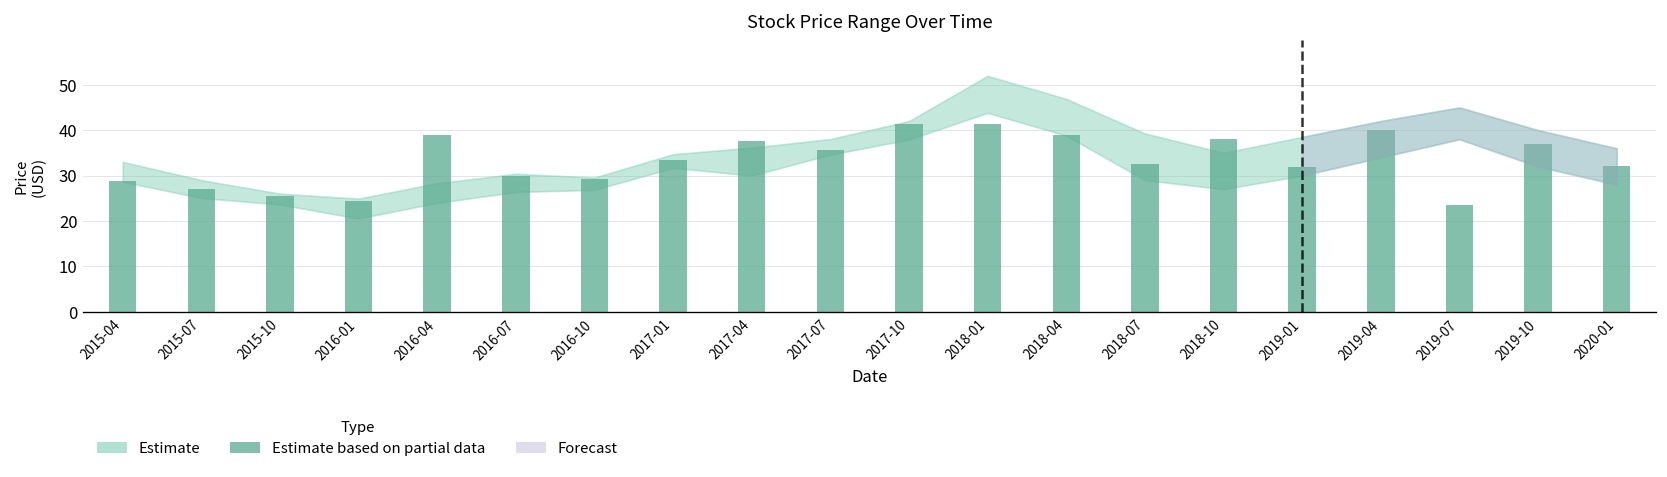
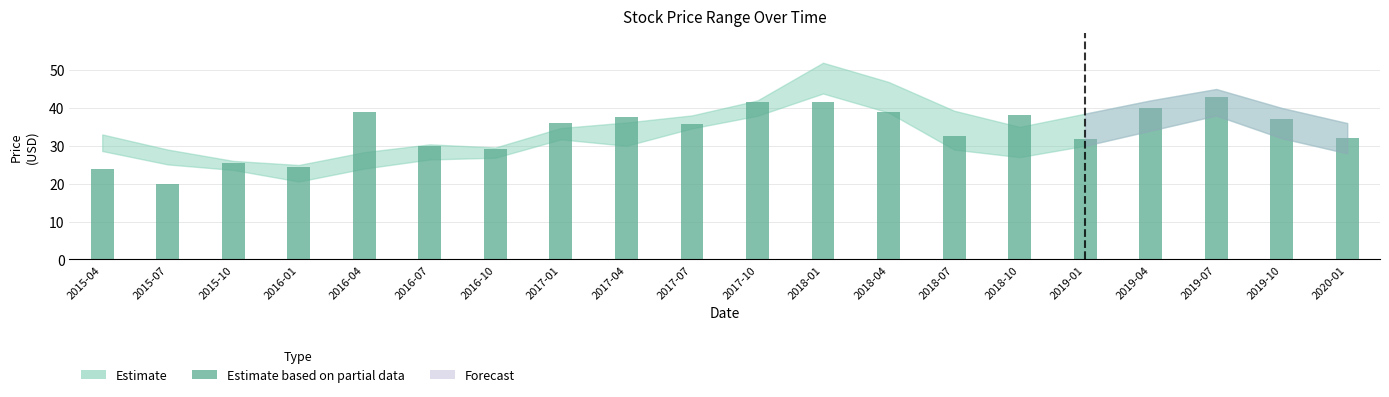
  {
    "Estimate based on partial data": {
-     "2015-04": 29,
-     "2015-07": 27,
+     "2015-04": 24,
+     "2015-07": 20,
      "2015-10": 25,
      "2016-01": 24,
      "2016-04": 39,
      "2016-07": 30,
      "2016-10": 29,
-     "2017-01": 33,
+     "2017-01": 36,
      "2017-04": 38,
      "2017-07": 36,
      "2017-10": 41,
      "2018-01": 41,
      "2018-04": 39,
      "2018-07": 33,
      "2018-10": 38,
      "2019-01": 32,
      "2019-04": 40,
-     "2019-07": 24,
+     "2019-07": 43,
      "2019-10": 37,
      "2020-01": 32
    }
  }
